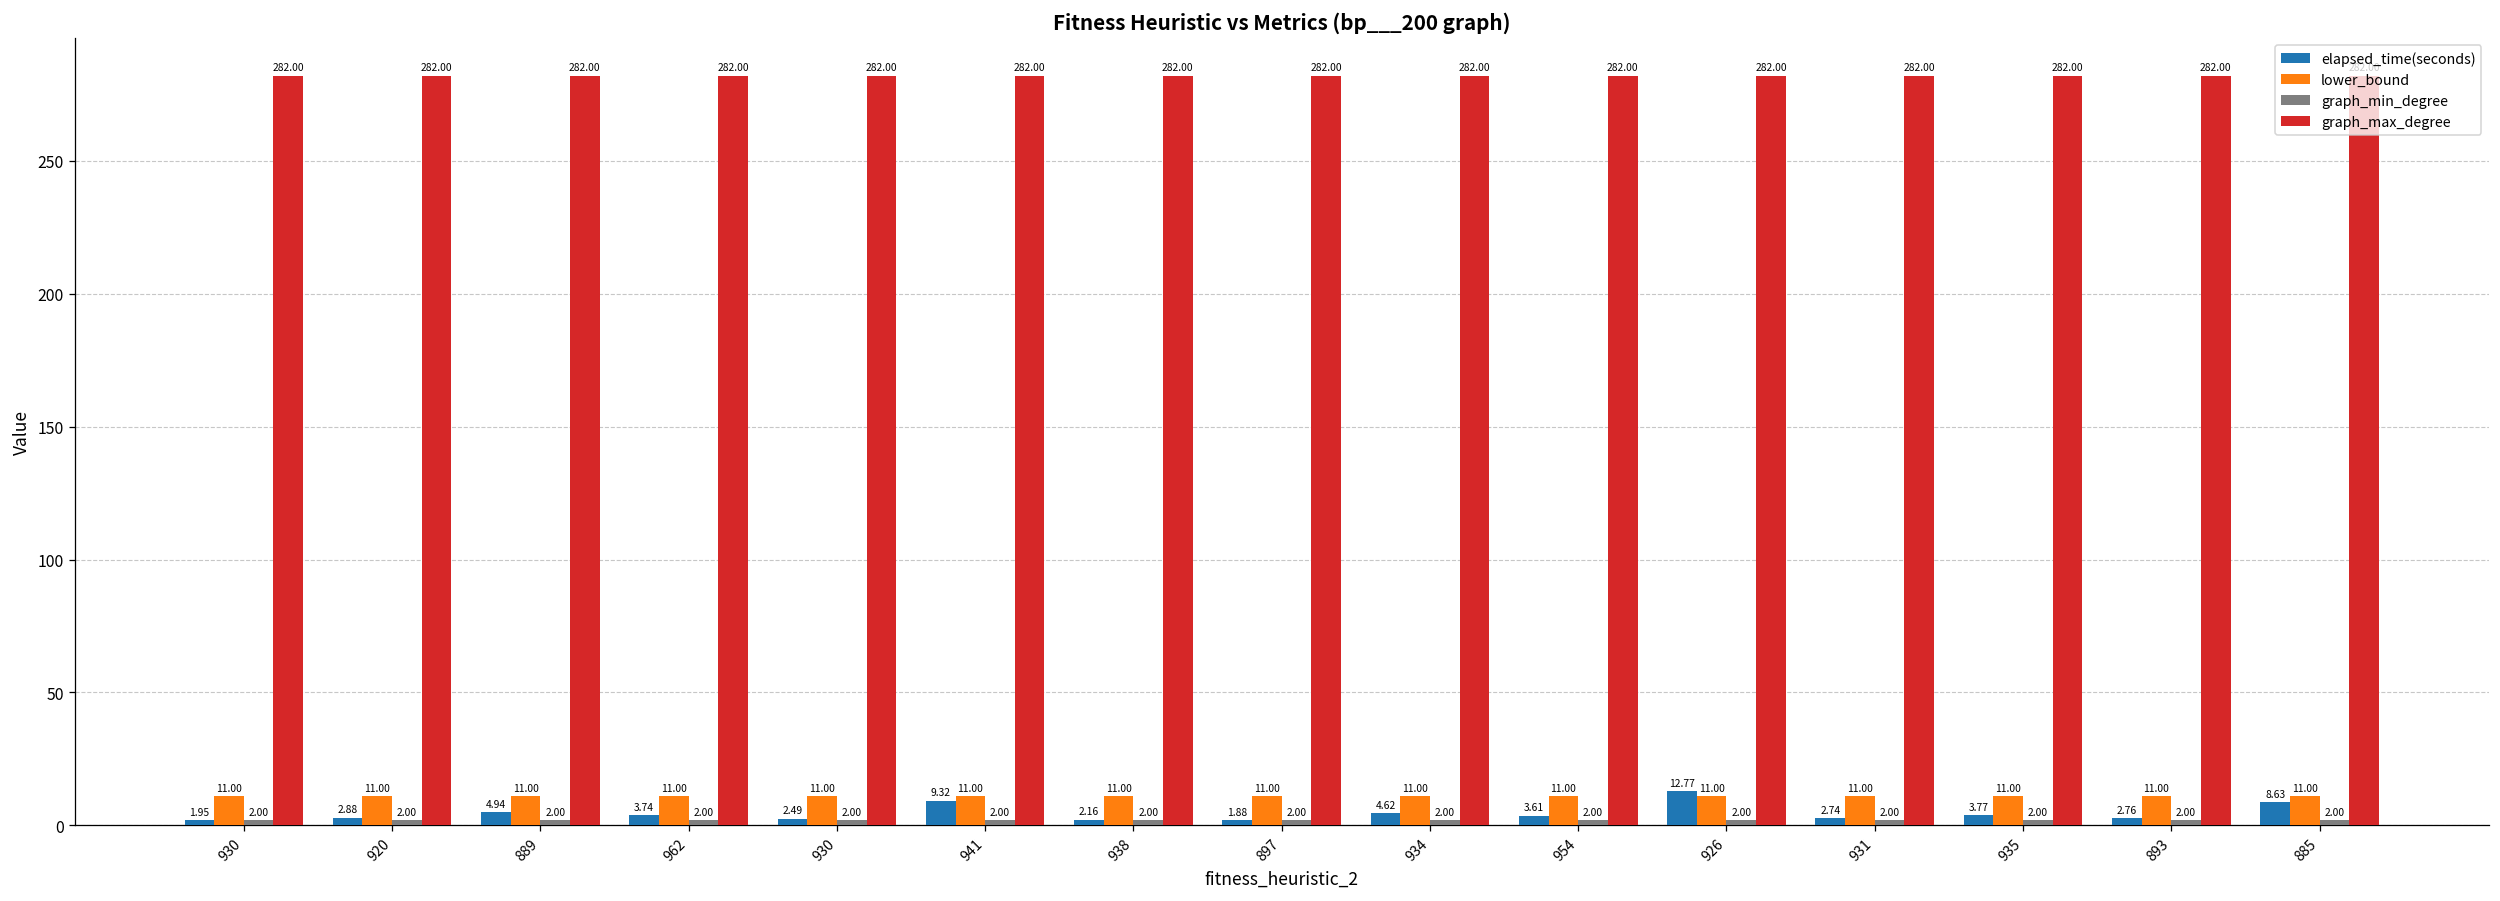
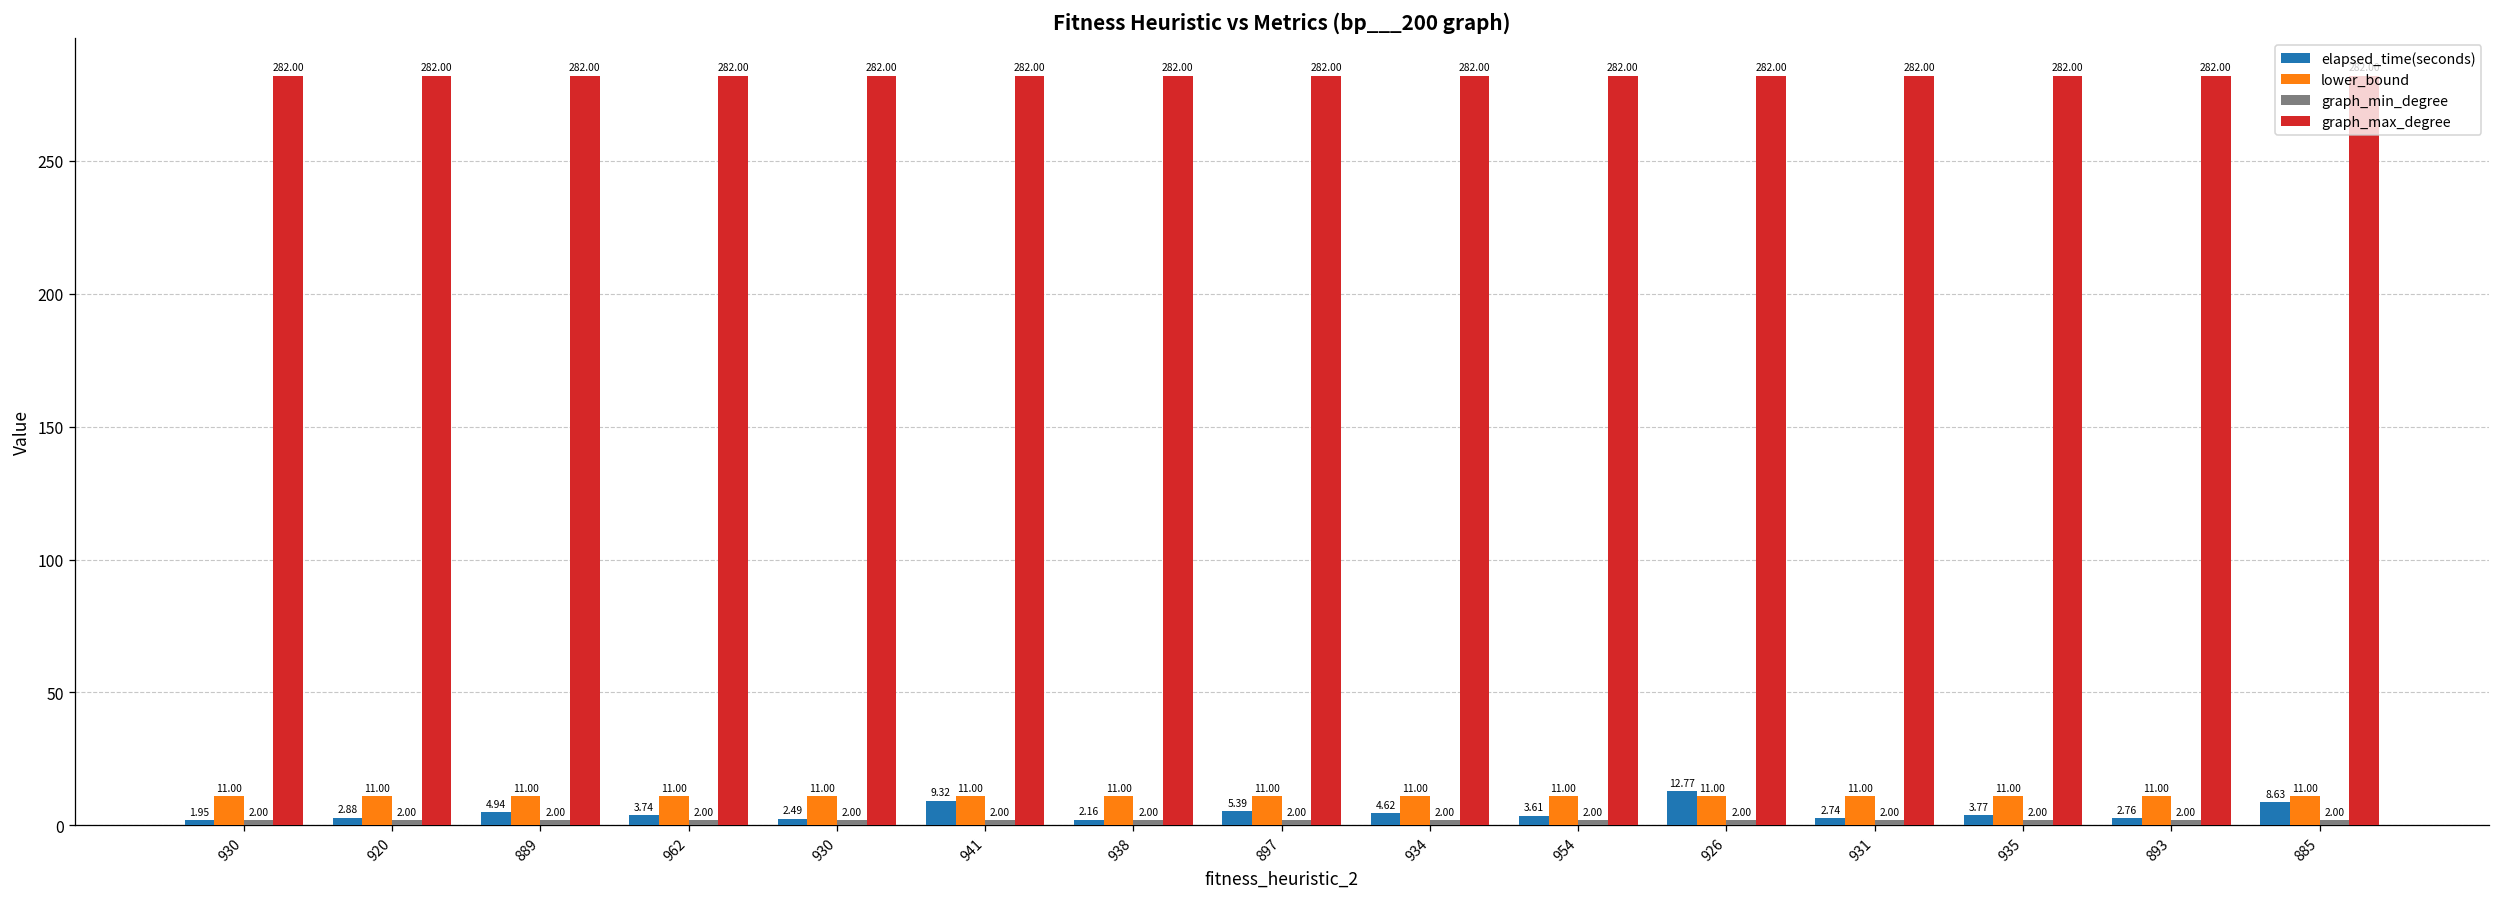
  {
    "elapsed_time(seconds)": {
      "920": 2.88,
      "889": 4.94,
      "962": 3.74,
      "941": 9.32,
      "938": 2.16,
-     "897": 1.88,
+     "897": 5.39,
      "934": 4.62,
      "954": 3.61,
      "926": 12.77,
      "931": 2.74,
      "935": 3.77,
      "893": 2.76,
      "885": 8.63
    },
    "lower_bound": {
      "920": 11.00,
      "889": 11.00,
      "962": 11.00,
      "941": 11.00,
      "938": 11.00,
      "897": 11.00,
      "934": 11.00,
      "954": 11.00,
      "926": 11.00,
      "931": 11.00,
      "935": 11.00,
      "893": 11.00,
      "885": 11.00
    },
    "graph_min_degree": {
      "920": 2.00,
      "889": 2.00,
      "962": 2.00,
      "941": 2.00,
      "938": 2.00,
      "897": 2.00,
      "934": 2.00,
      "954": 2.00,
      "926": 2.00,
      "931": 2.00,
      "935": 2.00,
      "893": 2.00,
      "885": 2.00
    },
    "graph_max_degree": {
      "920": 282.00,
      "889": 282.00,
      "962": 282.00,
      "941": 282.00,
      "938": 282.00,
      "897": 282.00,
      "934": 282.00,
      "954": 282.00,
      "926": 282.00,
      "931": 282.00,
      "935": 282.00,
      "893": 282.00
    }
  }
